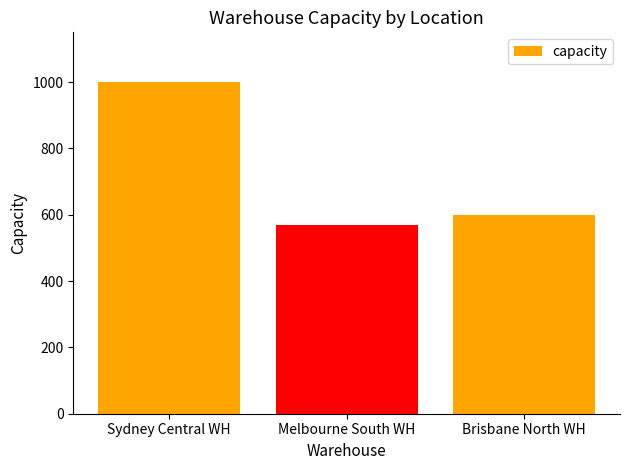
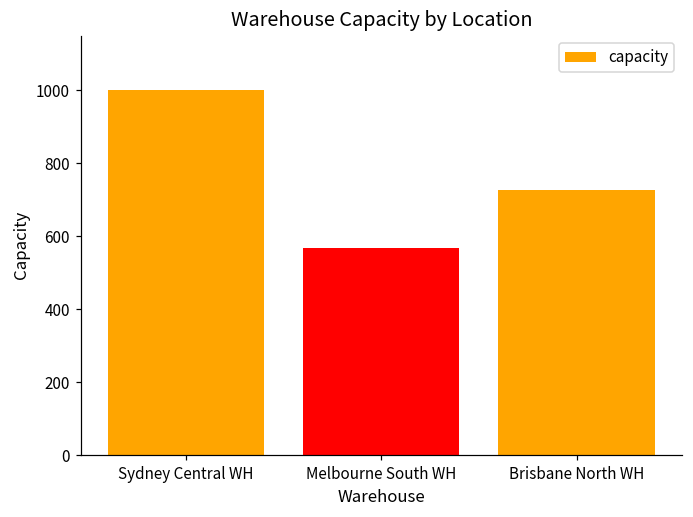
  {
    "Sydney Central WH": 1000,
    "Melbourne South WH": 570,
-   "Brisbane North WH": 600
+   "Brisbane North WH": 730
  }
